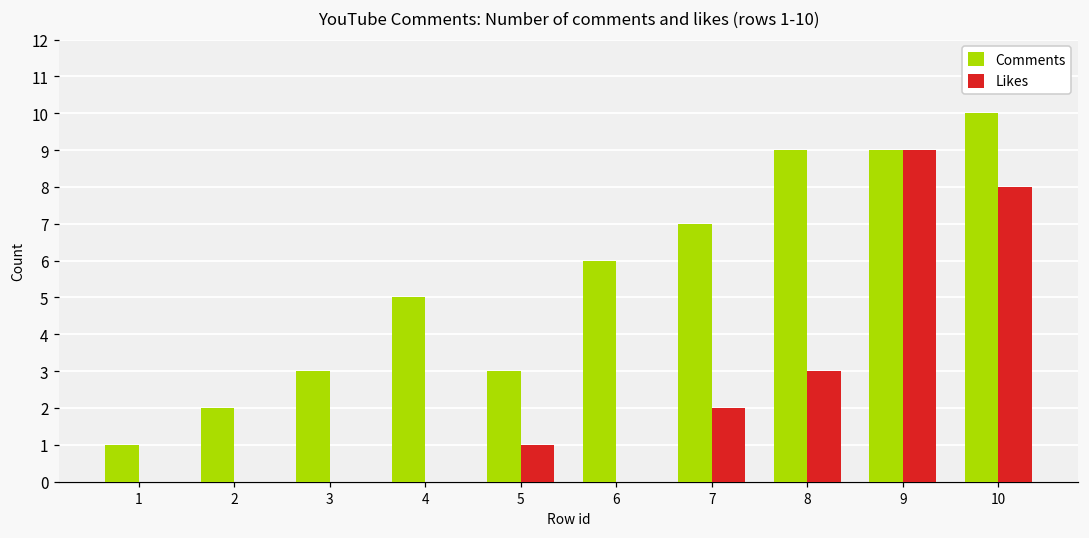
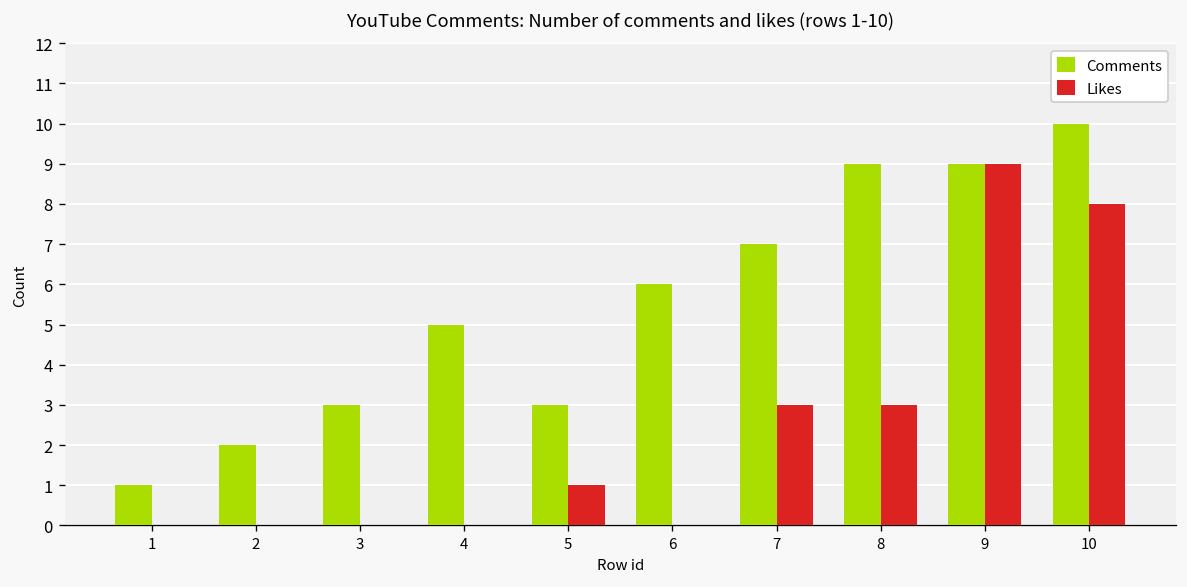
  {
    "Comments": {
      "1": 1,
      "2": 2,
      "3": 3,
      "4": 5,
      "5": 3,
      "6": 6,
      "7": 7,
      "8": 9,
      "9": 9,
      "10": 10
    },
    "Likes": {
      "1": 0,
      "2": 0,
      "3": 0,
      "4": 0,
      "5": 1,
      "6": 0,
-     "7": 2,
+     "7": 3,
      "8": 3,
      "9": 9,
      "10": 8
    }
  }
